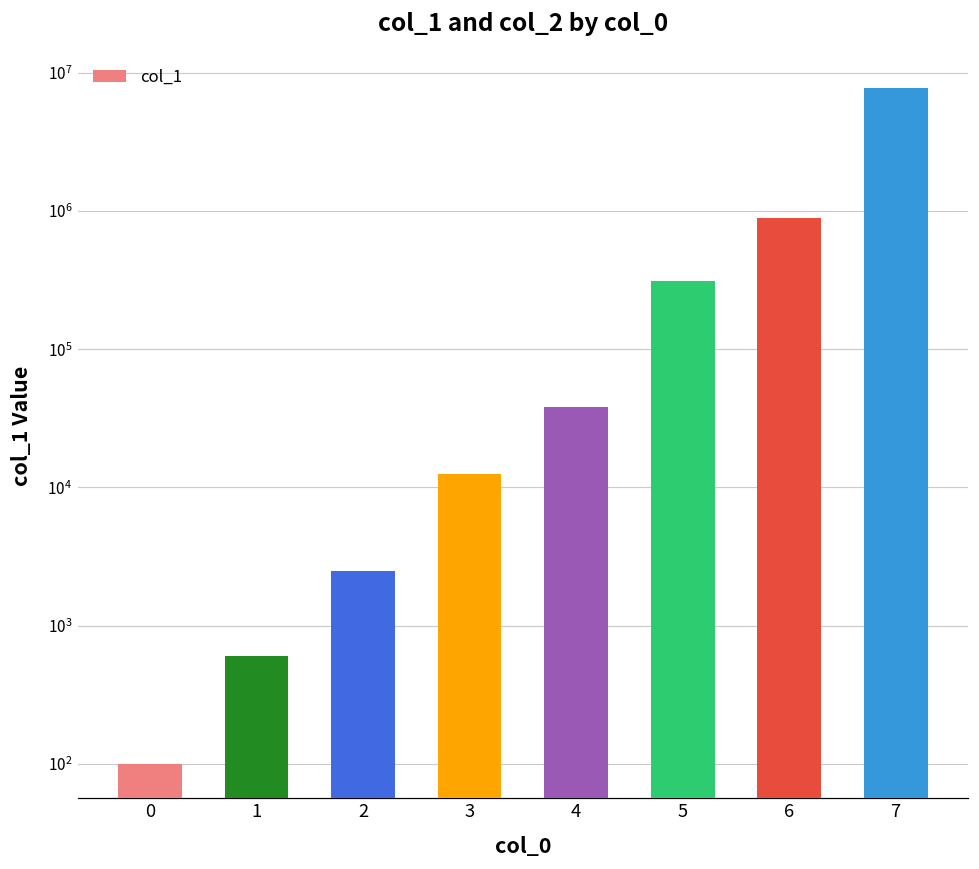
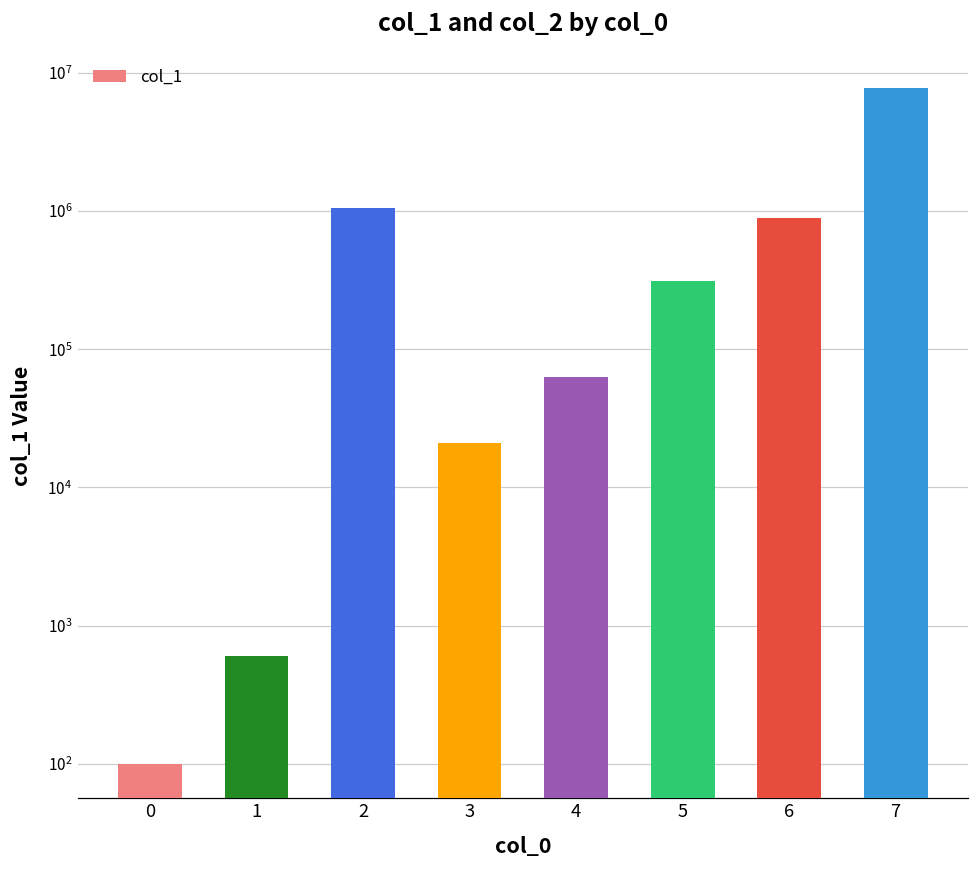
  {
    "0": 100,
    "1": 600,
-   "2": 2500,
-   "3": 13000,
-   "4": 38000,
+   "2": 1000000,
+   "3": 21000,
+   "4": 60000,
    "5": 310000,
    "6": 900000,
    "7": 8000000
  }
